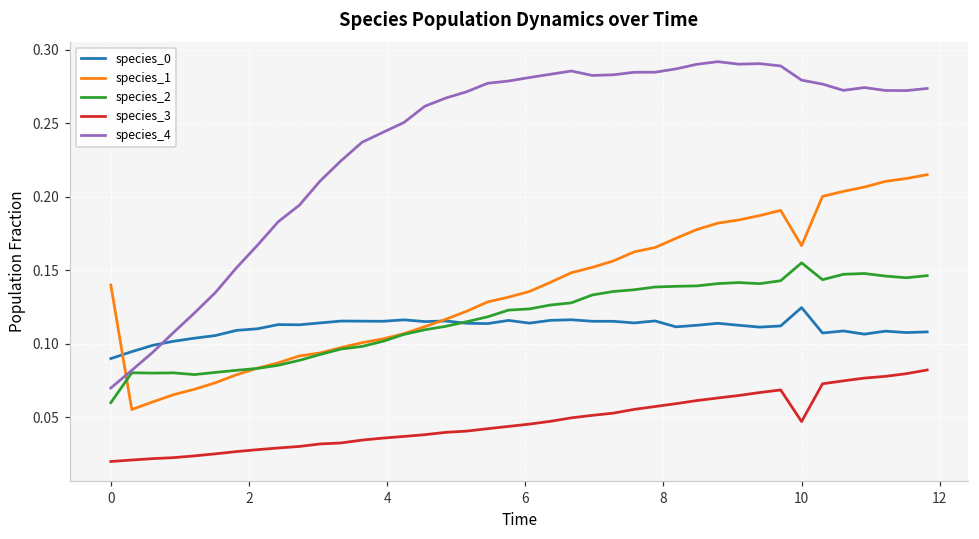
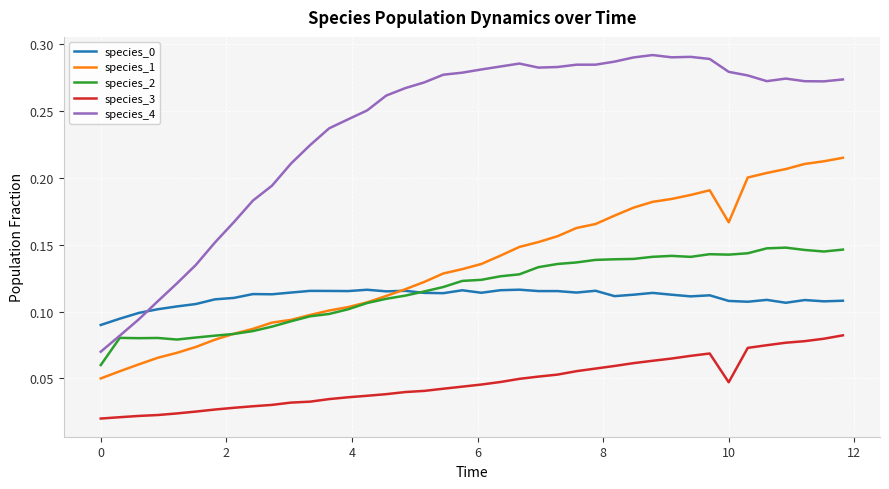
  {
    "species_0": {
      "0": 0.090,
-     "10": 0.125
+     "10": 0.108
    },
    "species_1": {
-     "0": 0.14,
+     "0": 0.05,
      "10": 0.167
    },
    "species_2": {
      "0": 0.060,
-     "10": 0.155
+     "10": 0.143
    },
    "species_3": {
      "0": 0.020,
      "10": 0.047
    },
    "species_4": {
      "0": 0.070,
      "10": 0.279
    }
  }
